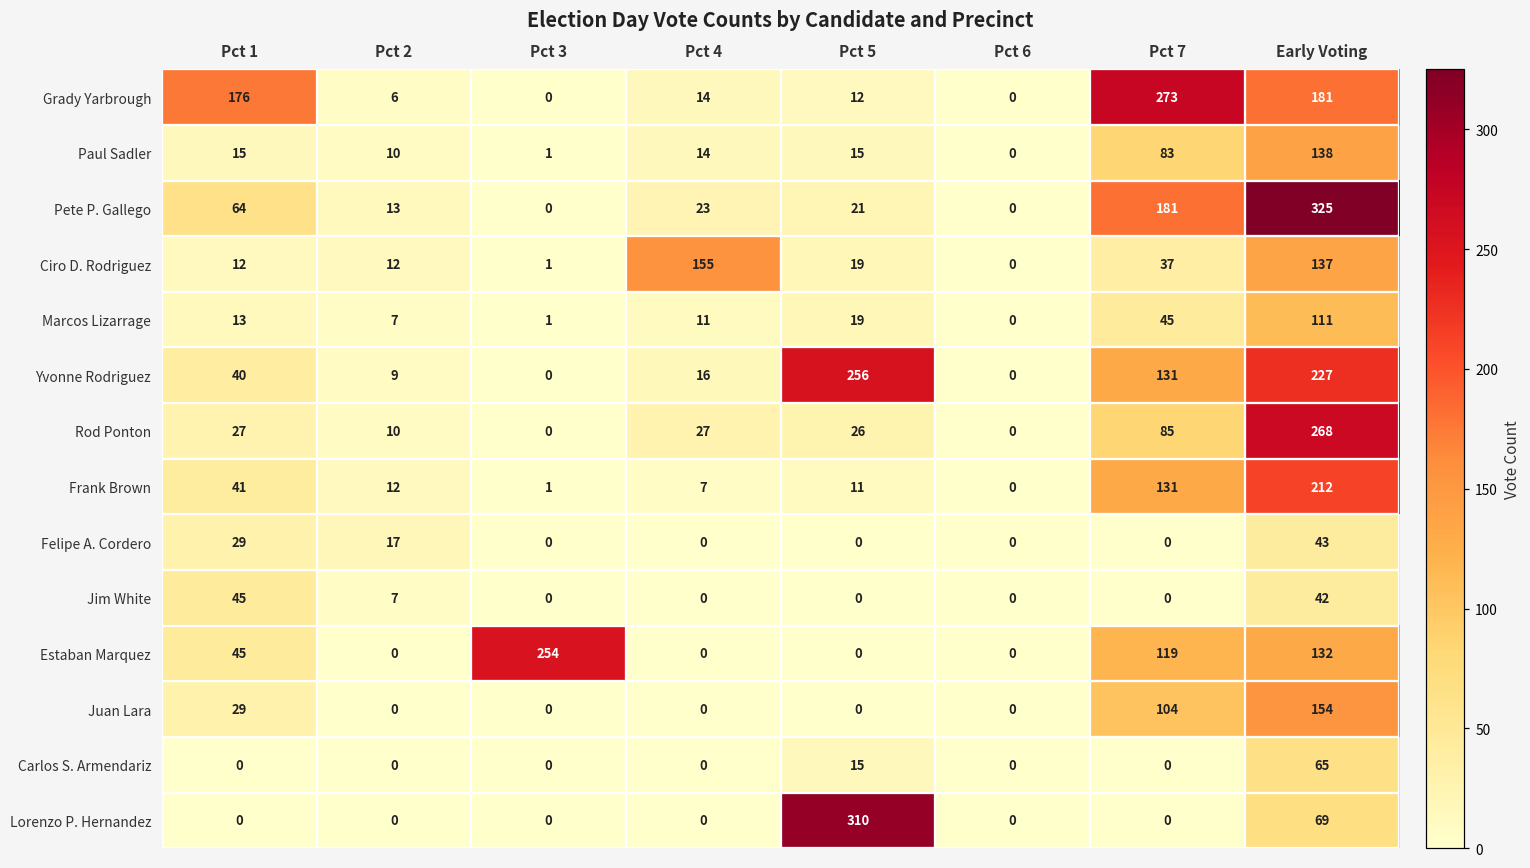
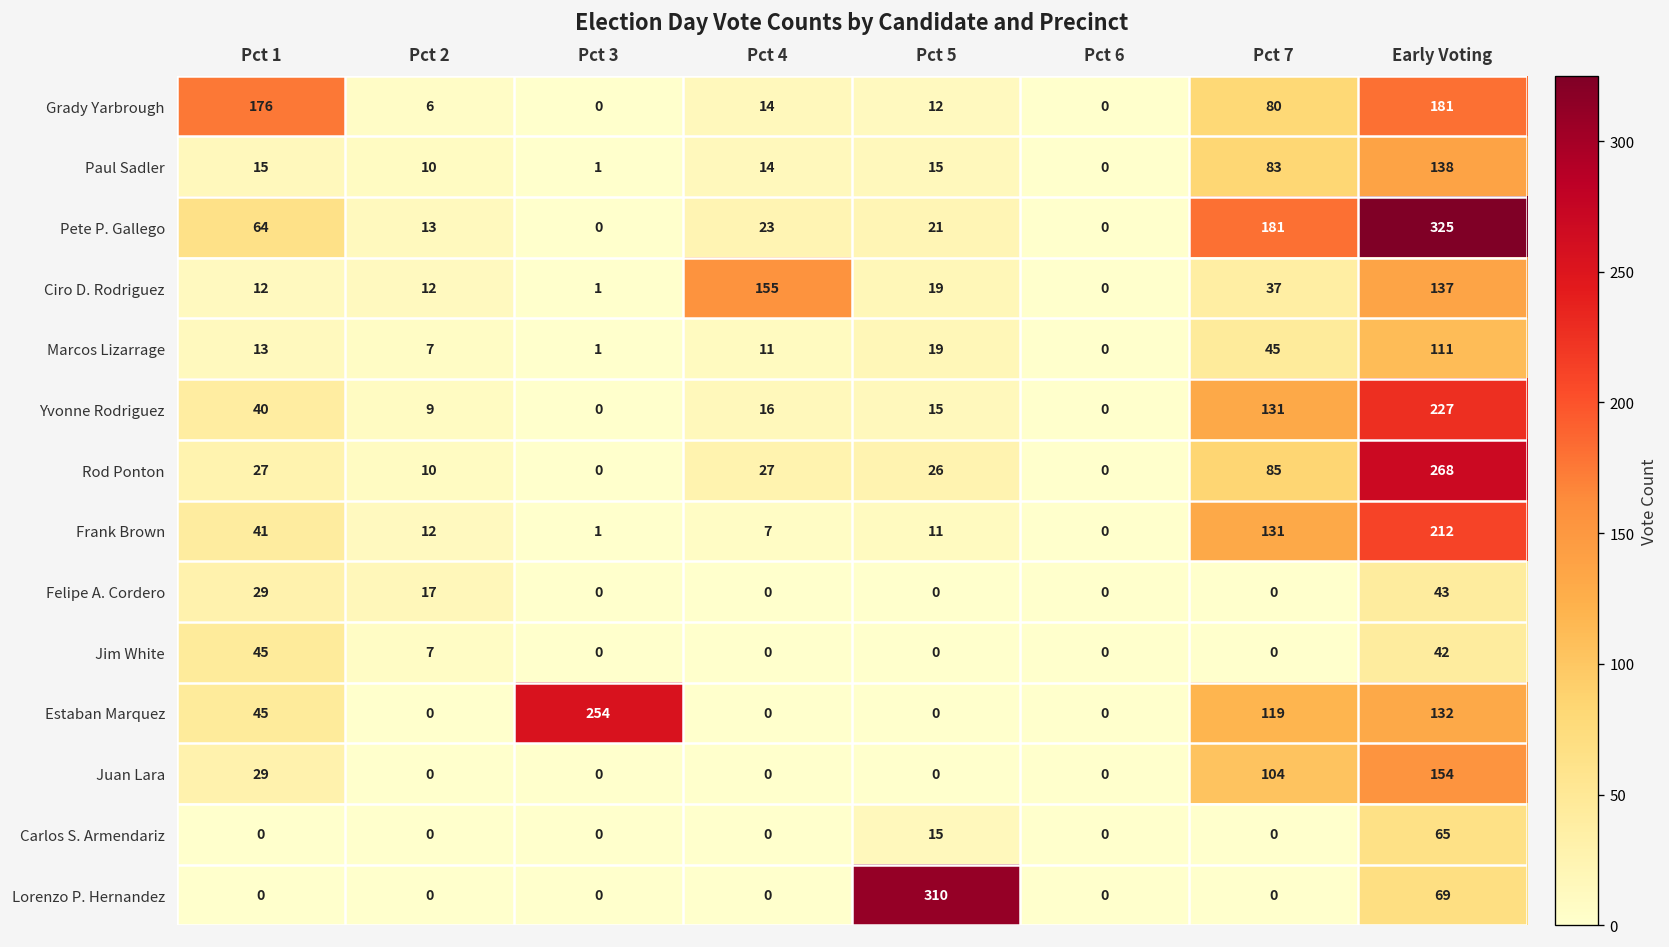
  {
    "Grady Yarbrough": {
      "Pct 1": 176,
      "Pct 2": 6,
      "Pct 3": 0,
      "Pct 4": 14,
      "Pct 5": 12,
      "Pct 6": 0,
-     "Pct 7": 273,
+     "Pct 7": 80,
      "Early Voting": 181
    },
    "Paul Sadler": {
      "Pct 1": 15,
      "Pct 2": 10,
      "Pct 3": 1,
      "Pct 4": 14,
      "Pct 5": 15,
      "Pct 6": 0,
      "Pct 7": 83,
      "Early Voting": 138
    },
    "Pete P. Gallego": {
      "Pct 1": 64,
      "Pct 2": 13,
      "Pct 3": 0,
      "Pct 4": 23,
      "Pct 5": 21,
      "Pct 6": 0,
      "Pct 7": 181,
      "Early Voting": 325
    },
    "Ciro D. Rodriguez": {
      "Pct 1": 12,
      "Pct 2": 12,
      "Pct 3": 1,
      "Pct 4": 155,
      "Pct 5": 19,
      "Pct 6": 0,
      "Pct 7": 37,
      "Early Voting": 137
    },
    "Marcos Lizarrage": {
      "Pct 1": 13,
      "Pct 2": 7,
      "Pct 3": 1,
      "Pct 4": 11,
      "Pct 5": 19,
      "Pct 6": 0,
      "Pct 7": 45,
      "Early Voting": 111
    },
    "Yvonne Rodriguez": {
      "Pct 1": 40,
      "Pct 2": 9,
      "Pct 3": 0,
      "Pct 4": 16,
-     "Pct 5": 256,
+     "Pct 5": 15,
      "Pct 6": 0,
      "Pct 7": 131,
      "Early Voting": 227
    },
    "Rod Ponton": {
      "Pct 1": 27,
      "Pct 2": 10,
      "Pct 3": 0,
      "Pct 4": 27,
      "Pct 5": 26,
      "Pct 6": 0,
      "Pct 7": 85,
      "Early Voting": 268
    },
    "Frank Brown": {
      "Pct 1": 41,
      "Pct 2": 12,
      "Pct 3": 1,
      "Pct 4": 7,
      "Pct 5": 11,
      "Pct 6": 0,
      "Pct 7": 131,
      "Early Voting": 212
    },
    "Felipe A. Cordero": {
      "Pct 1": 29,
      "Pct 2": 17,
      "Pct 3": 0,
      "Pct 4": 0,
      "Pct 5": 0,
      "Pct 6": 0,
      "Pct 7": 0,
      "Early Voting": 43
    },
    "Jim White": {
      "Pct 1": 45,
      "Pct 2": 7,
      "Pct 3": 0,
      "Pct 4": 0,
      "Pct 5": 0,
      "Pct 6": 0,
      "Pct 7": 0,
      "Early Voting": 42
    },
    "Estaban Marquez": {
      "Pct 1": 45,
      "Pct 2": 0,
      "Pct 3": 254,
      "Pct 4": 0,
      "Pct 5": 0,
      "Pct 6": 0,
      "Pct 7": 119,
      "Early Voting": 132
    },
    "Juan Lara": {
      "Pct 1": 29,
      "Pct 2": 0,
      "Pct 3": 0,
      "Pct 4": 0,
      "Pct 5": 0,
      "Pct 6": 0,
      "Pct 7": 104,
      "Early Voting": 154
    },
    "Carlos S. Armendariz": {
      "Pct 1": 0,
      "Pct 2": 0,
      "Pct 3": 0,
      "Pct 4": 0,
      "Pct 5": 15,
      "Pct 6": 0,
      "Pct 7": 0,
      "Early Voting": 65
    },
    "Lorenzo P. Hernandez": {
      "Pct 1": 0,
      "Pct 2": 0,
      "Pct 3": 0,
      "Pct 4": 0,
      "Pct 5": 310,
      "Pct 6": 0,
      "Pct 7": 0,
      "Early Voting": 69
    }
  }
